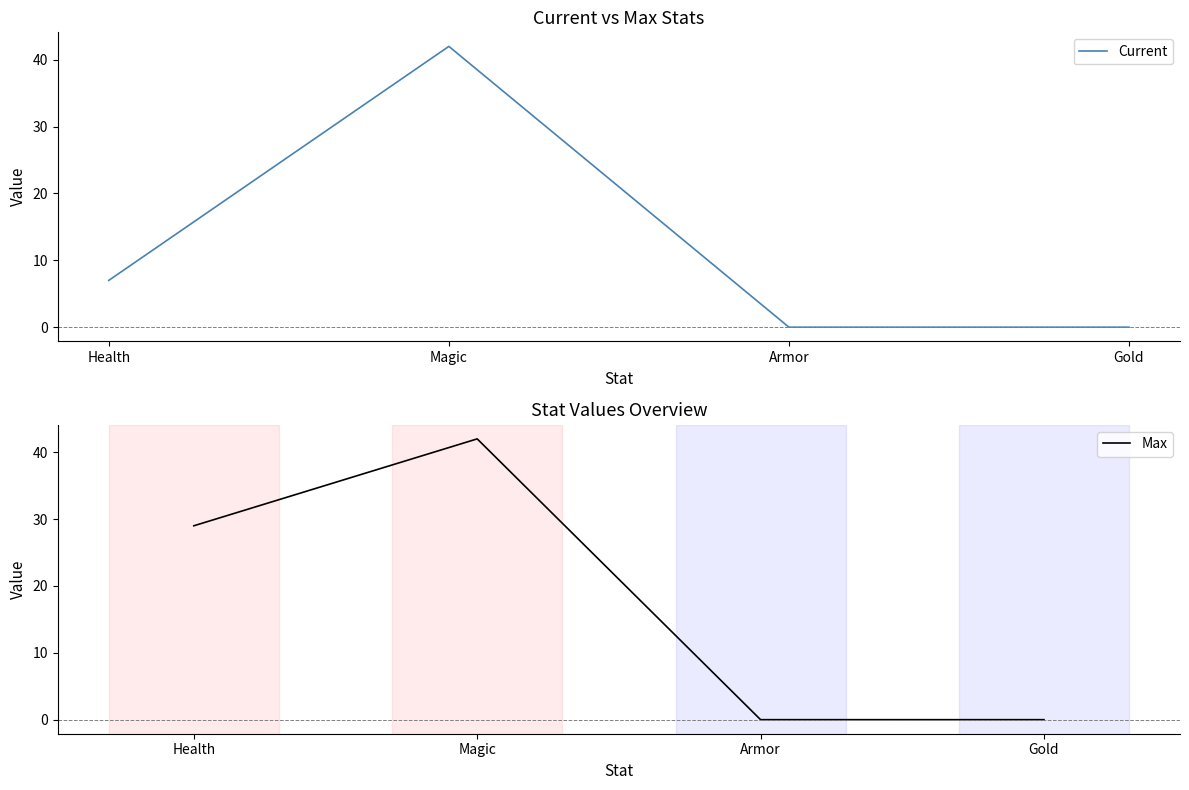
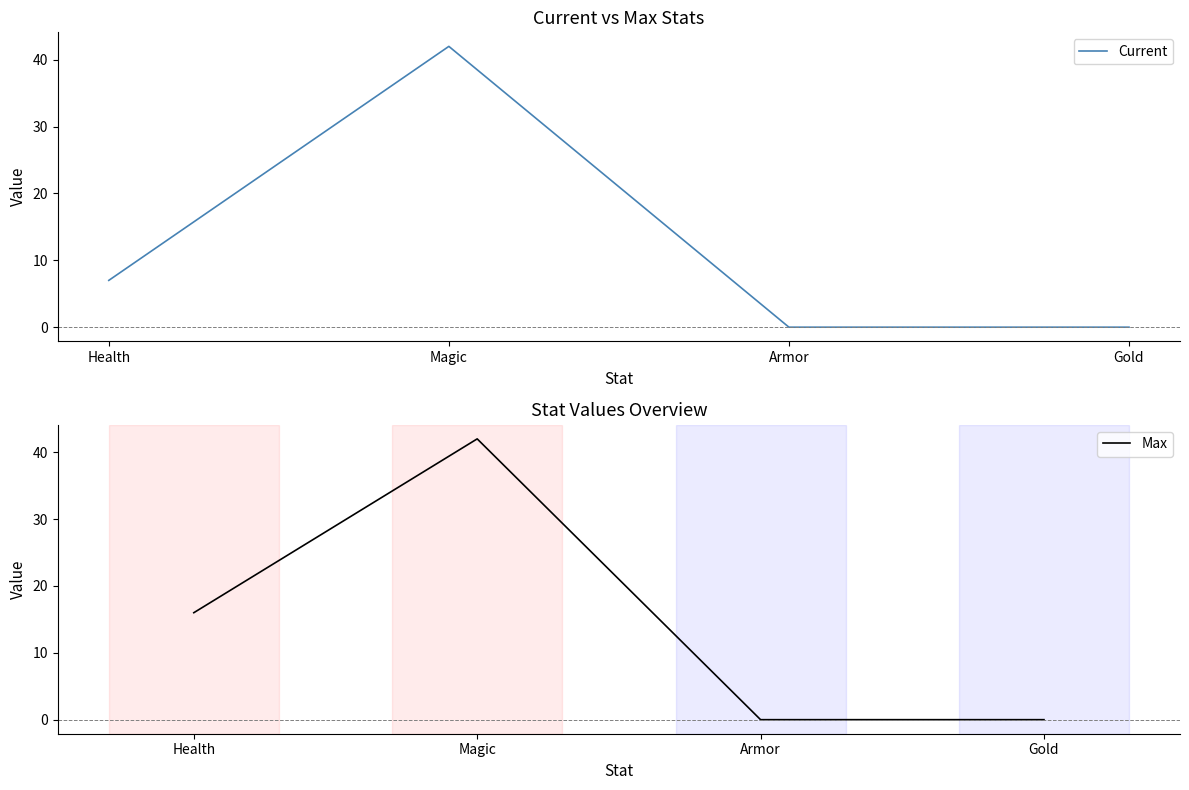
  {
    "Current vs Max Stats": {
      "Health": 7,
      "Magic": 42,
      "Armor": 0,
      "Gold": 0
    },
    "Stat Values Overview": {
-     "Health": 29,
+     "Health": 16,
      "Magic": 42,
      "Armor": 0,
      "Gold": 0
    }
  }
